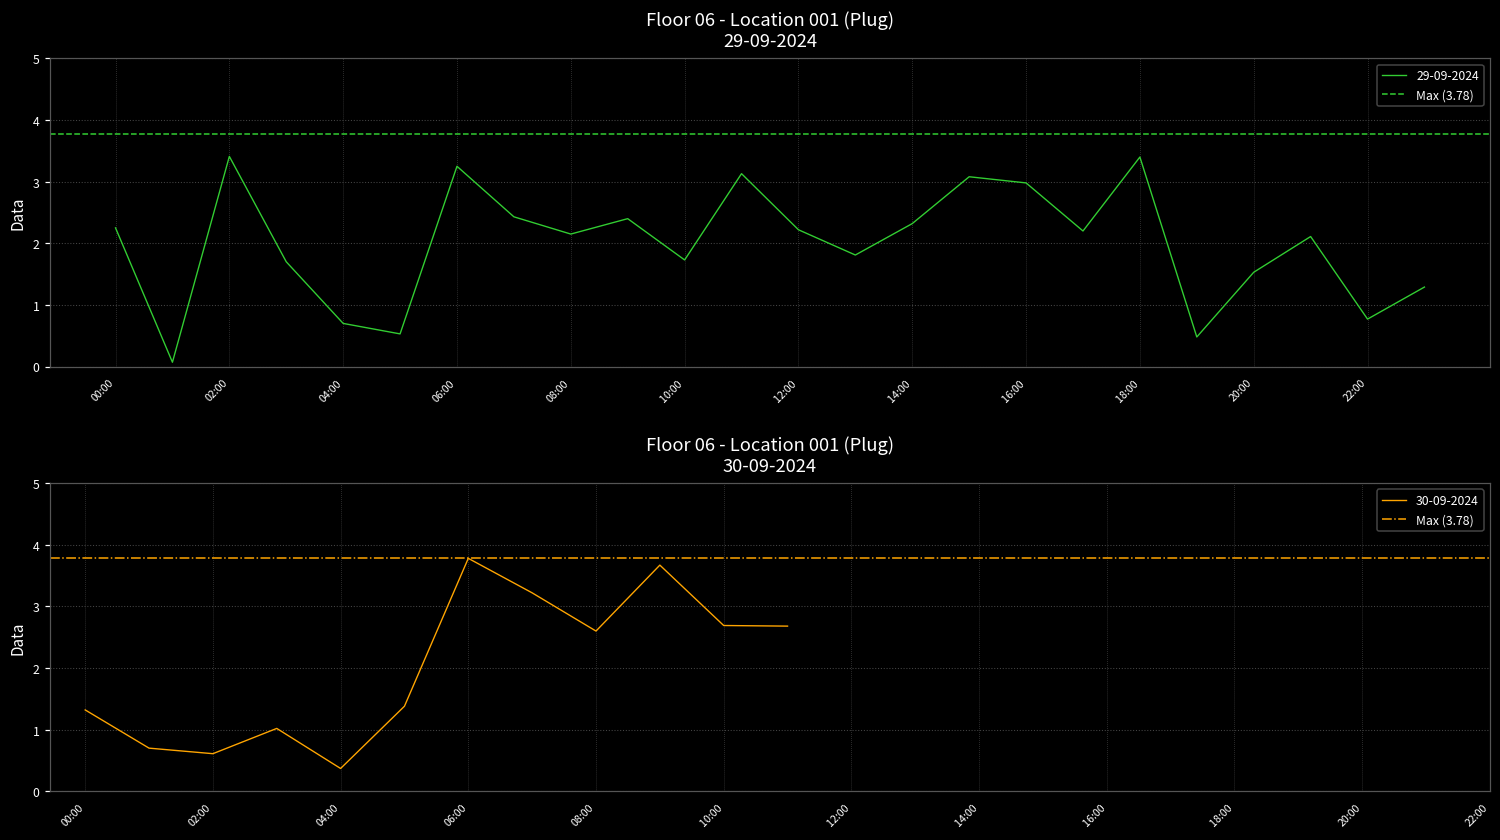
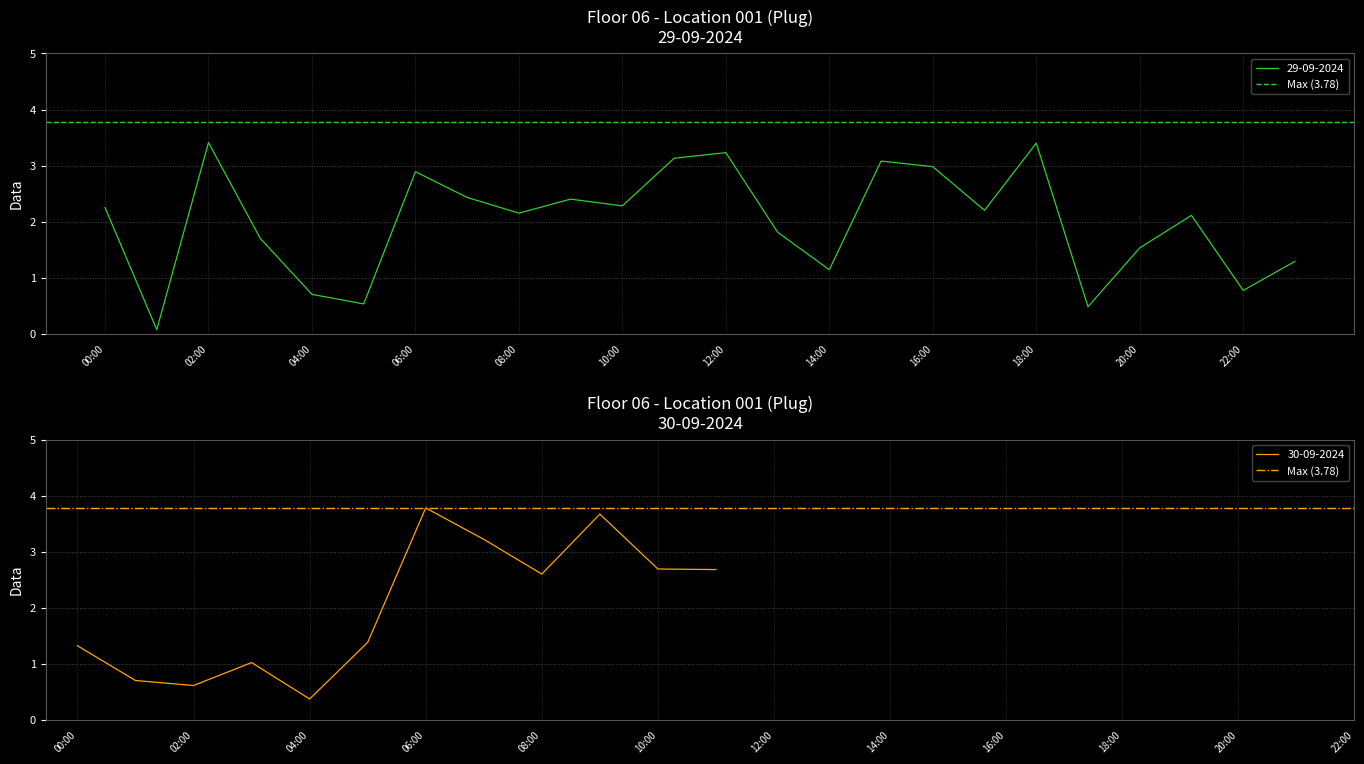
  {
    "Floor 06 - Location 001 (Plug) 29-09-2024": {
      "00:00": 2.3,
      "02:00": 3.4,
      "04:00": 0.7,
-     "06:00": 3.3,
+     "06:00": 2.9,
      "08:00": 2.2,
-     "10:00": 1.7,
-     "12:00": 2.2,
-     "14:00": 2.3,
+     "10:00": 2.3,
+     "12:00": 3.2,
+     "14:00": 1.1,
      "16:00": 3.0,
      "18:00": 3.4,
      "20:00": 1.5,
      "22:00": 0.8
    },
    "Floor 06 - Location 001 (Plug) 30-09-2024": {
      "00:00": 1.3,
      "02:00": 0.6,
      "04:00": 0.4,
      "06:00": 3.8,
      "08:00": 2.6,
      "10:00": 2.7
    }
  }
